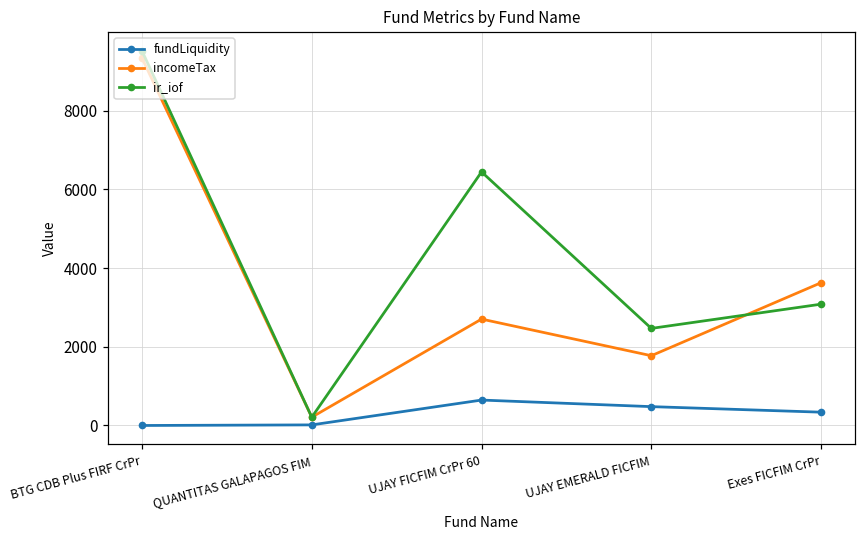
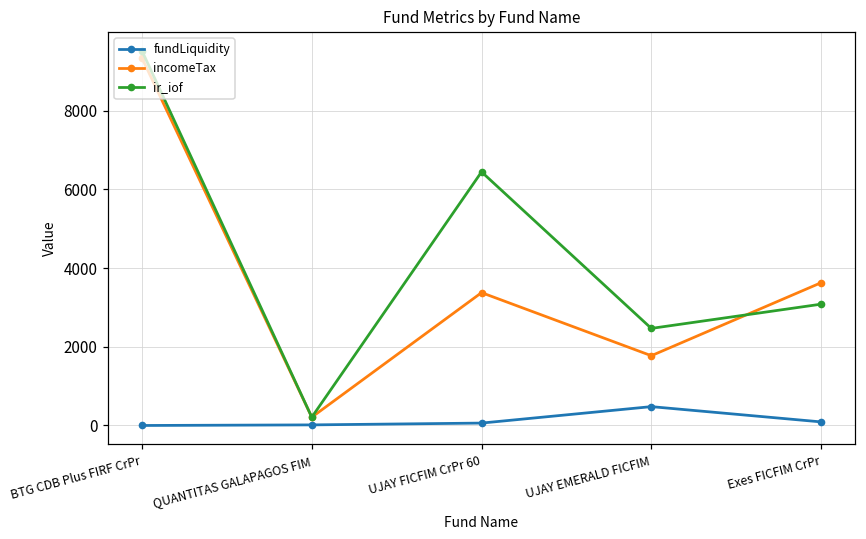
  {
    "fundLiquidity": {
      "BTG CDB Plus FIRF CrPr": 0,
      "QUANTITAS GALAPAGOS FIM": 0,
-     "UJAY FICFIM CrPr 60": 600,
+     "UJAY FICFIM CrPr 60": 100,
      "UJAY EMERALD FICFIM": 500,
-     "Exes FICFIM CrPr": 300
+     "Exes FICFIM CrPr": 100
    },
    "incomeTax": {
-     "UJAY FICFIM CrPr 60": 2700,
+     "UJAY FICFIM CrPr 60": 3400,
      "UJAY EMERALD FICFIM": 1800,
      "Exes FICFIM CrPr": 3600
    },
    "ir_iof": {
      "UJAY FICFIM CrPr 60": 6400,
      "UJAY EMERALD FICFIM": 2500,
      "Exes FICFIM CrPr": 3100
    }
  }
